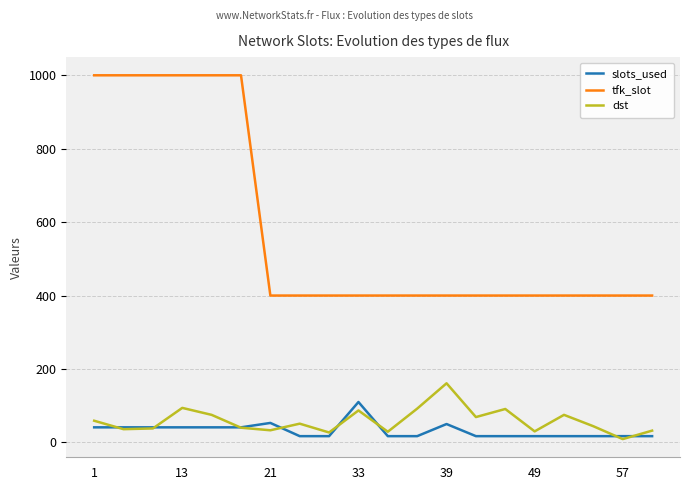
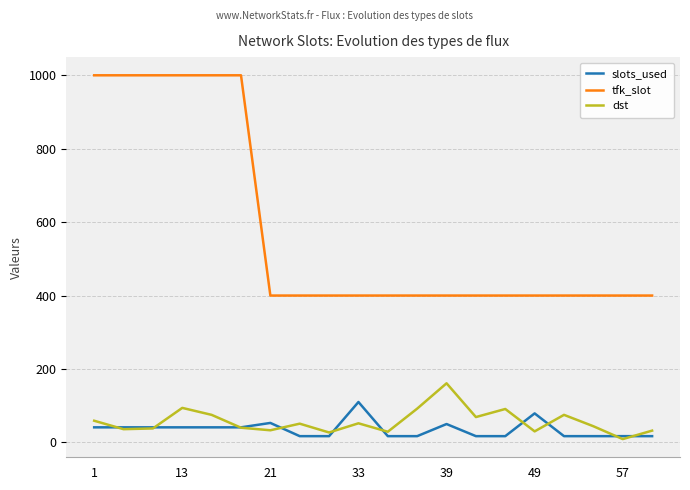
  {
    "slots_used": {
      "21": 50,
      "33": 110,
      "39": 50,
-     "49": 20,
+     "49": 80,
      "57": 20
    },
    "tfk_slot": {
      "21": 400,
      "33": 400,
      "39": 400,
      "49": 400,
      "57": 400
    },
    "dst": {
      "21": 30,
-     "33": 90,
+     "33": 50,
      "39": 160,
      "49": 30,
      "57": 10
    }
  }
